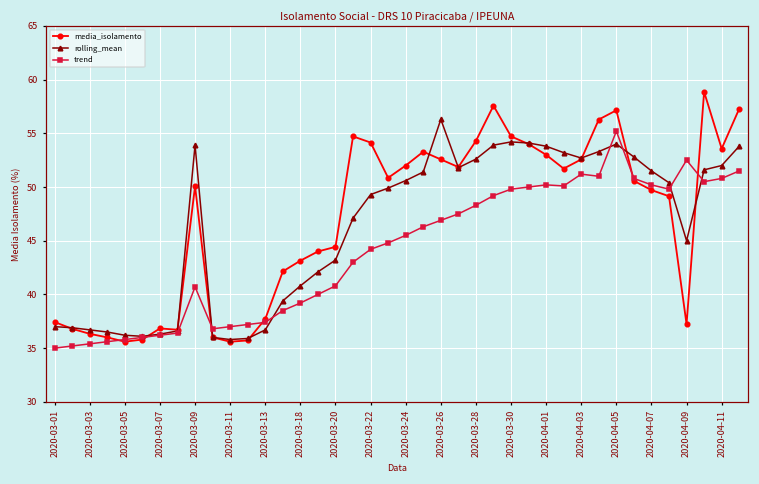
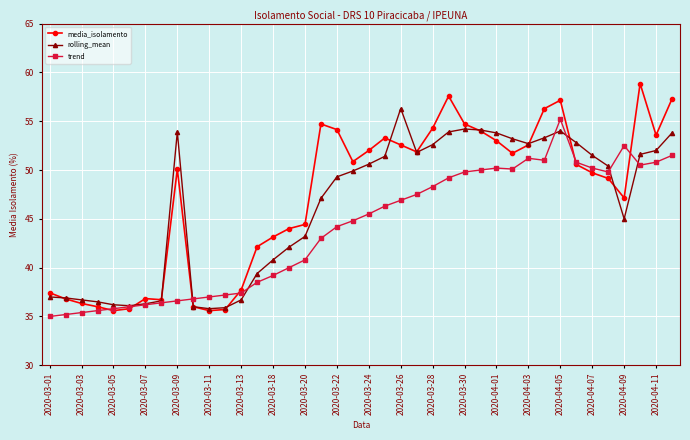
  {
    "media_isolamento": {
      "2020-03-01": 37,
      "2020-03-03": 36,
      "2020-03-07": 37,
      "2020-03-09": 50,
      "2020-03-13": 38,
      "2020-03-18": 43,
      "2020-03-20": 44,
      "2020-03-22": 54,
      "2020-03-24": 52,
      "2020-03-26": 53,
      "2020-03-28": 54,
      "2020-03-30": 55,
      "2020-04-01": 53,
      "2020-04-05": 57,
      "2020-04-07": 50,
-     "2020-04-09": 37,
+     "2020-04-09": 47,
      "2020-04-11": 54
    },
    "rolling_mean": {
      "2020-03-01": 37,
      "2020-03-03": 37,
      "2020-03-05": 36,
      "2020-03-09": 54,
      "2020-03-13": 37,
      "2020-03-18": 41,
      "2020-03-20": 43,
      "2020-03-22": 49,
      "2020-03-24": 51,
      "2020-03-26": 56,
      "2020-03-28": 53,
      "2020-03-30": 54,
      "2020-04-01": 54,
      "2020-04-05": 54,
      "2020-04-07": 52,
      "2020-04-09": 45,
      "2020-04-11": 52
    },
    "trend": {
      "2020-03-01": 35,
      "2020-03-03": 35,
-     "2020-03-09": 41,
+     "2020-03-09": 37,
      "2020-03-11": 37,
      "2020-03-13": 37,
      "2020-03-18": 39,
      "2020-03-20": 41,
      "2020-03-22": 44,
      "2020-03-24": 46,
      "2020-03-26": 47,
      "2020-03-28": 48,
      "2020-03-30": 50,
      "2020-04-01": 50,
      "2020-04-03": 51,
      "2020-04-05": 55,
      "2020-04-07": 50,
      "2020-04-09": 53,
      "2020-04-11": 51
    }
  }
